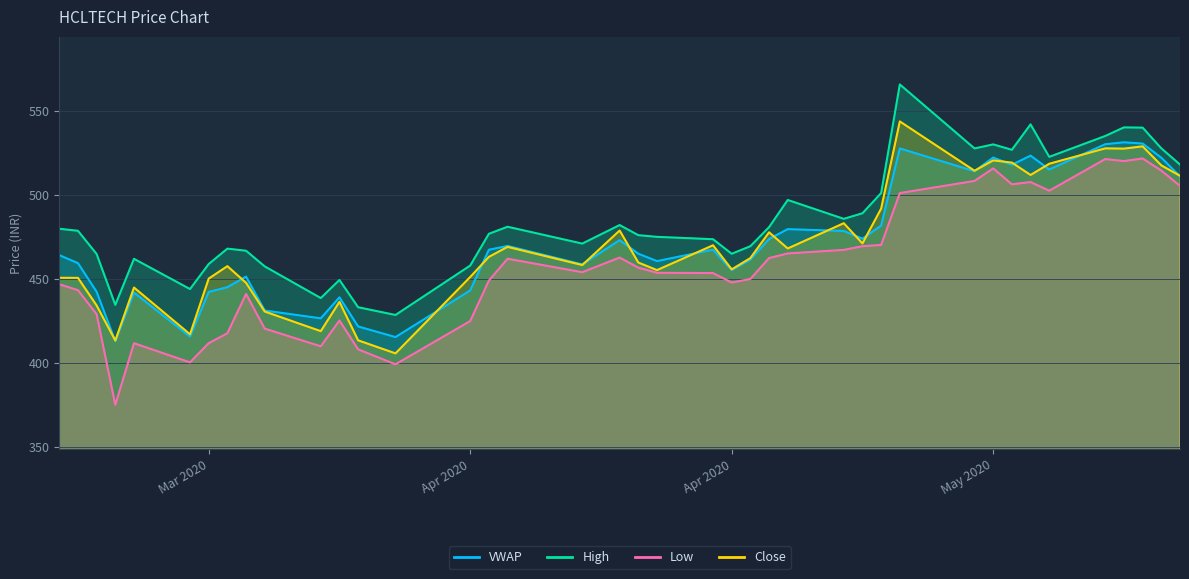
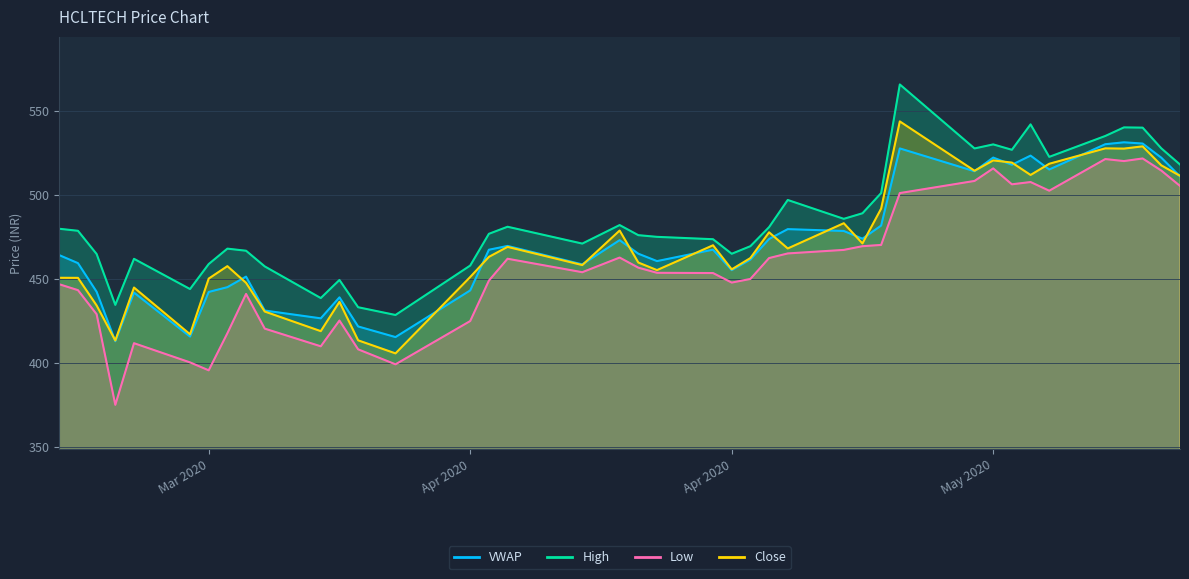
  {
    "Low": {
-     "Mar 2020": 412,
+     "Mar 2020": 396,
      "May 2020": 516
    },
    "Close": {
      "Mar 2020": 450,
      "May 2020": 520
    }
  }
